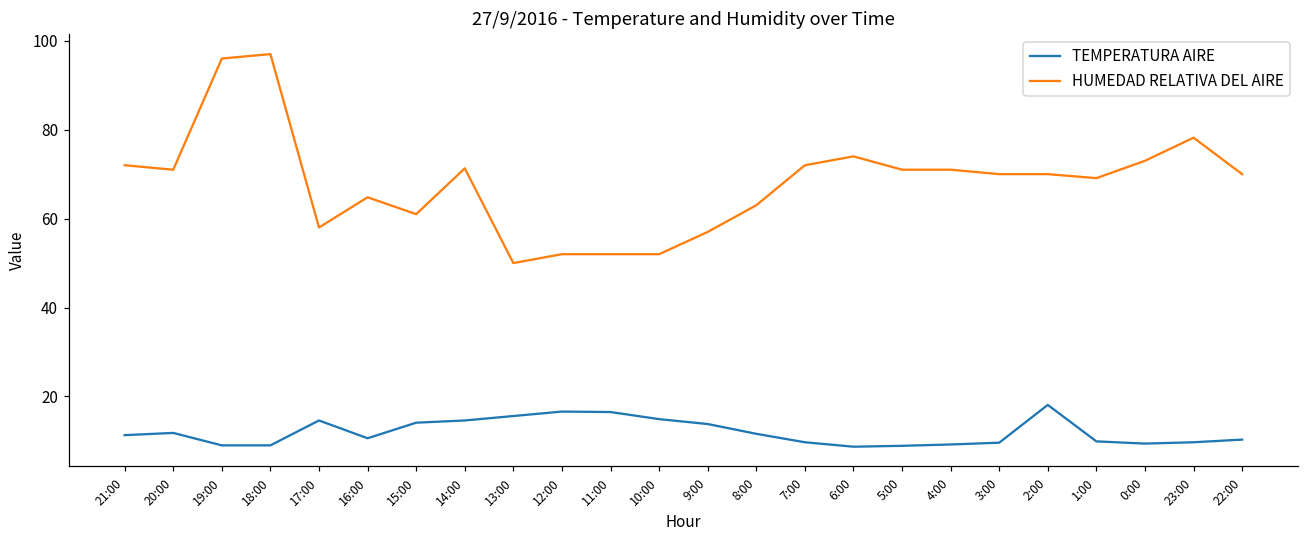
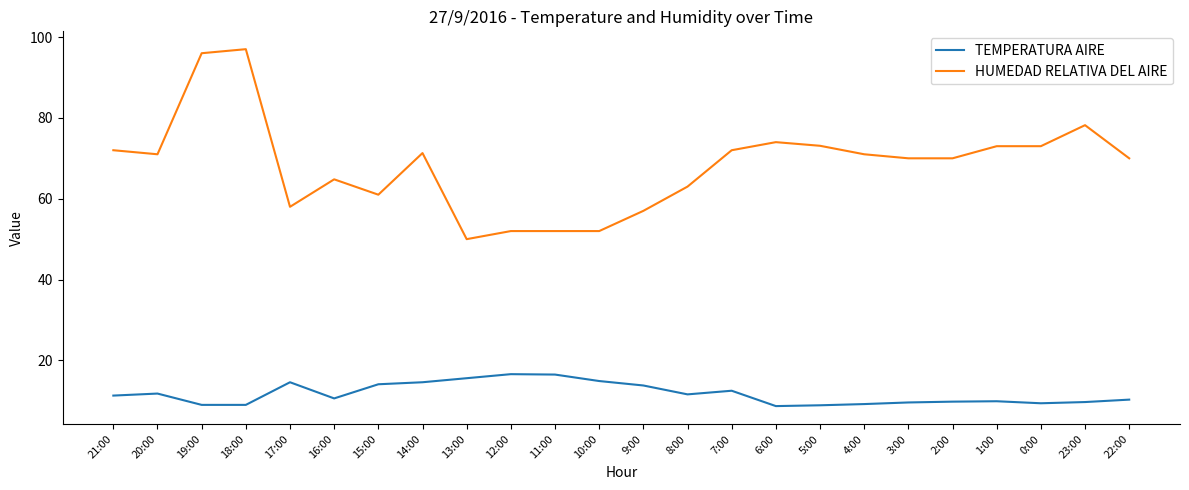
  {
    "TEMPERATURA AIRE": {
      "21:00": 11,
      "20:00": 12,
      "19:00": 9,
      "18:00": 9,
      "17:00": 15,
      "16:00": 11,
      "15:00": 14,
      "14:00": 15,
      "13:00": 16,
      "12:00": 17,
      "11:00": 17,
      "10:00": 15,
      "9:00": 14,
      "8:00": 12,
-     "7:00": 10,
+     "7:00": 13,
      "6:00": 9,
      "5:00": 9,
      "4:00": 9,
      "3:00": 10,
-     "2:00": 18,
+     "2:00": 10,
      "1:00": 10,
      "0:00": 9,
      "23:00": 10,
      "22:00": 10
    },
    "HUMEDAD RELATIVA DEL AIRE": {
      "21:00": 72,
      "20:00": 71,
      "19:00": 96,
      "18:00": 97,
      "17:00": 58,
      "16:00": 65,
      "15:00": 61,
      "14:00": 71,
      "13:00": 50,
      "12:00": 52,
      "11:00": 52,
      "10:00": 52,
      "9:00": 57,
      "8:00": 63,
      "7:00": 72,
      "6:00": 74,
-     "5:00": 71,
+     "5:00": 73,
      "4:00": 71,
      "3:00": 70,
      "2:00": 70,
-     "1:00": 69,
+     "1:00": 73,
      "0:00": 73,
      "23:00": 78,
      "22:00": 70
    }
  }
